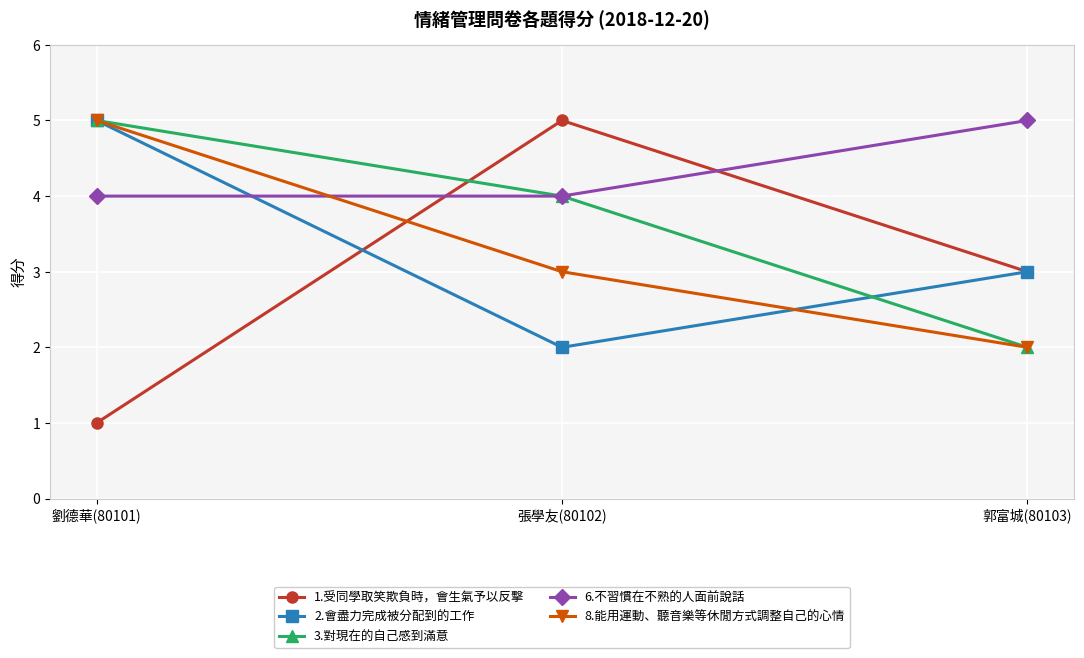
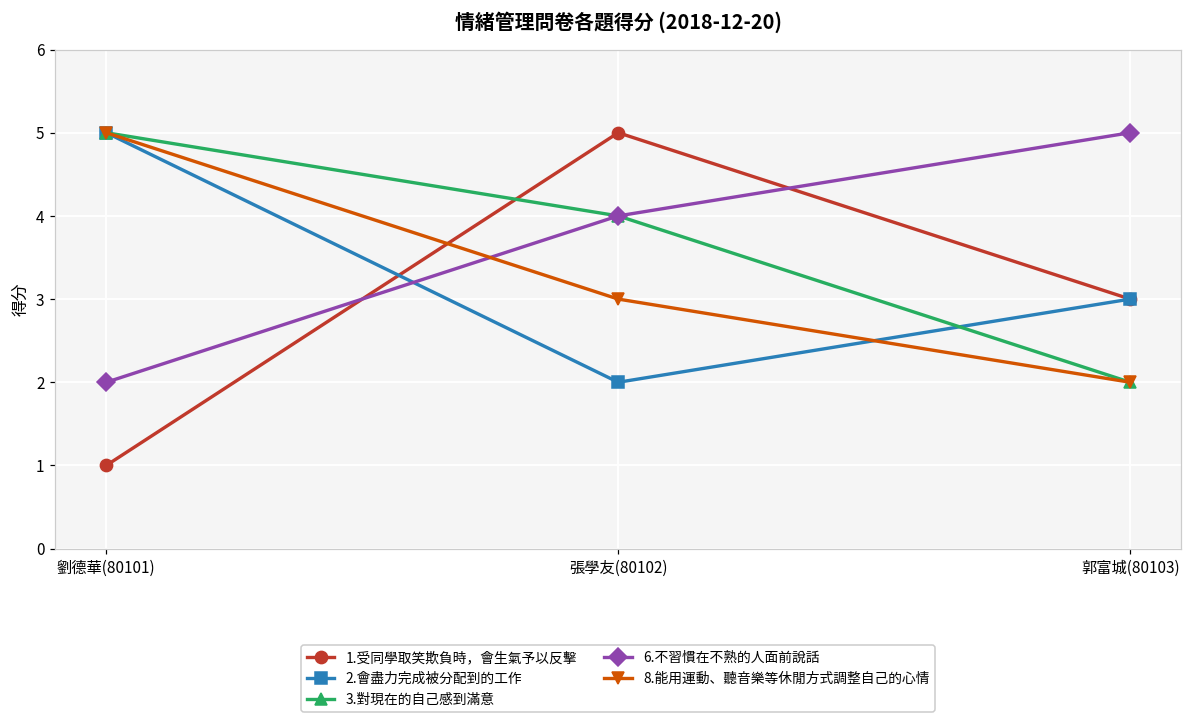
  {
    "2.會盡力完成被分配到的工作": {
      "張學友(80102)": 2
    },
    "6.不習慣在不熟的人面前說話": {
-     "劉德華(80101)": 4,
+     "劉德華(80101)": 2,
      "郭富城(80103)": 5
    }
  }
